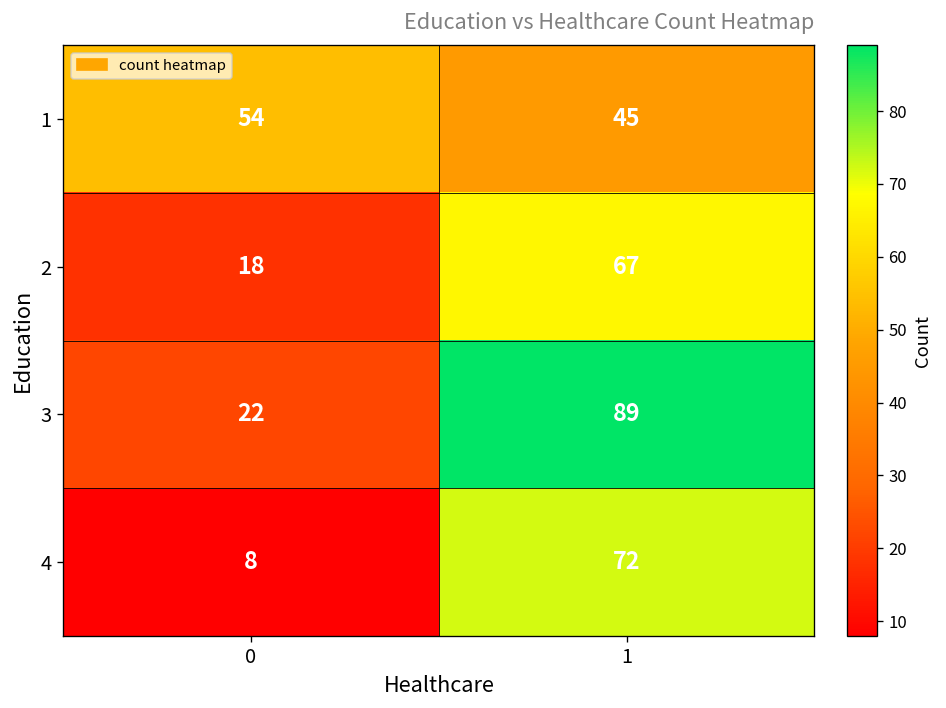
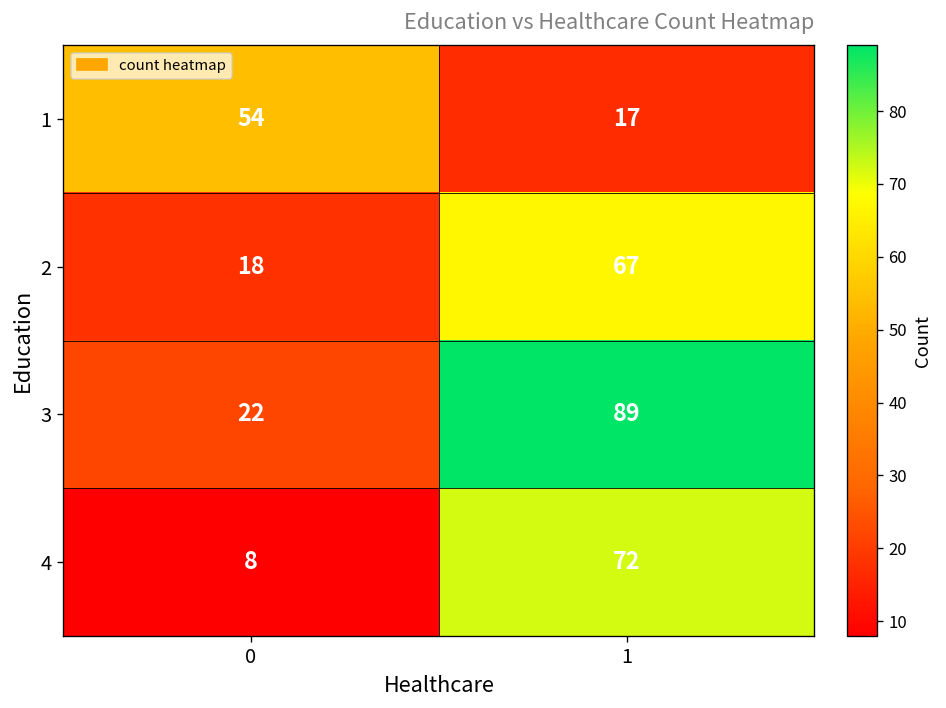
  {
    "1": {
      "0": 54,
-     "1": 45
+     "1": 17
    },
    "2": {
      "0": 18,
      "1": 67
    },
    "3": {
      "0": 22,
      "1": 89
    },
    "4": {
      "0": 8,
      "1": 72
    }
  }
